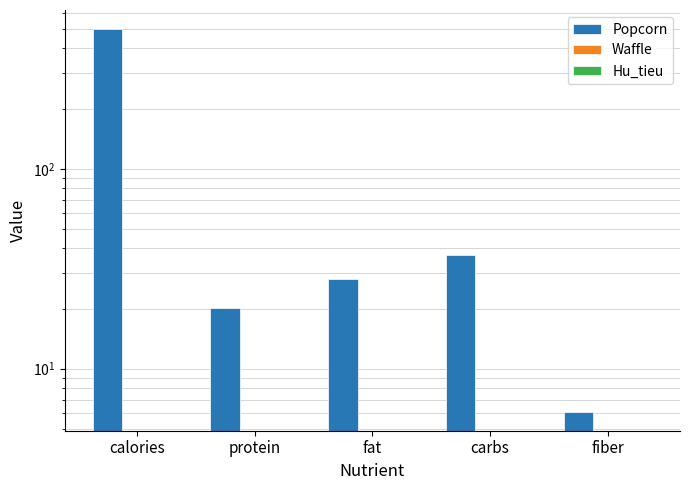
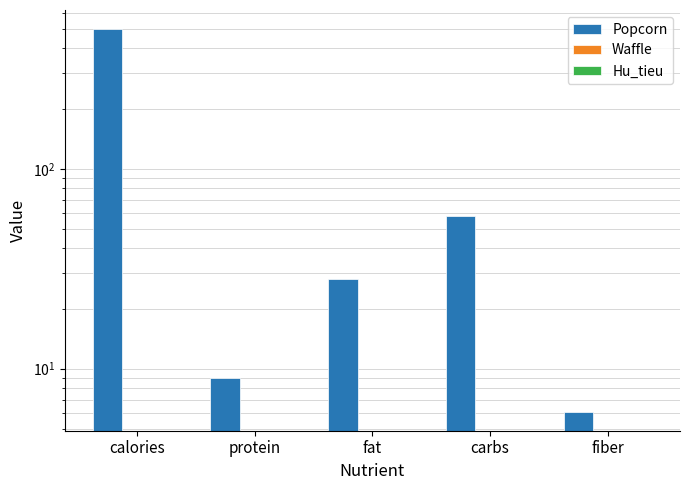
  {
    "Popcorn": {
      "calories": 500,
-     "protein": 20,
+     "protein": 9,
      "fat": 28,
-     "carbs": 37,
+     "carbs": 58,
      "fiber": 6
    }
  }
